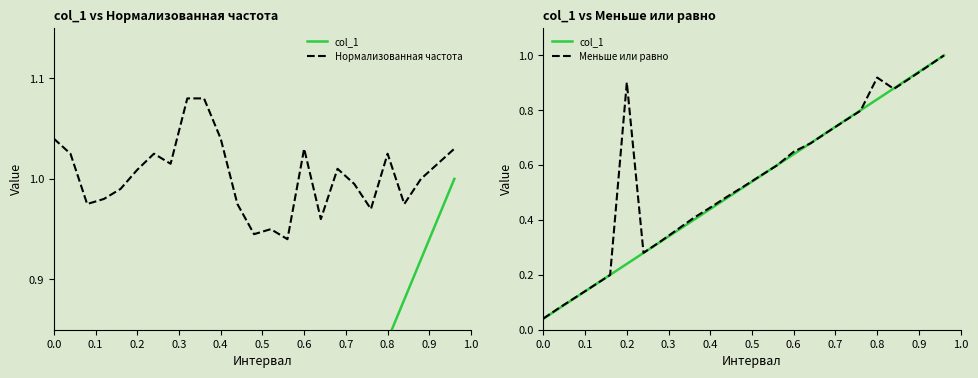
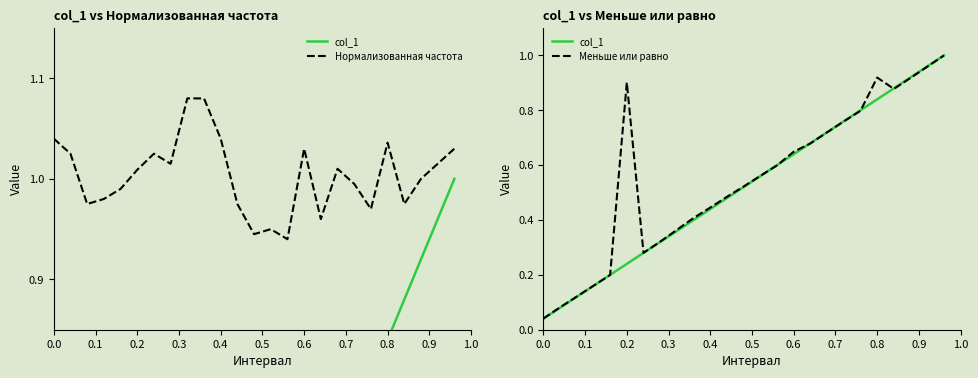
  {
    "col_1 vs Нормализованная частота": {
      "Нормализованная частота": {
        "0.0": 1.040,
        "0.2": 1.009,
        "0.4": 1.040,
        "0.6": 1.030,
-       "0.8": 1.025
+       "0.8": 1.036
      }
    },
    "col_1 vs Меньше или равно": {
      "col_1": {
        "0.2": 0.24,
        "0.8": 0.84
      },
      "Меньше или равно": {
        "0.2": 0.90,
        "0.8": 0.92
      }
    }
  }
